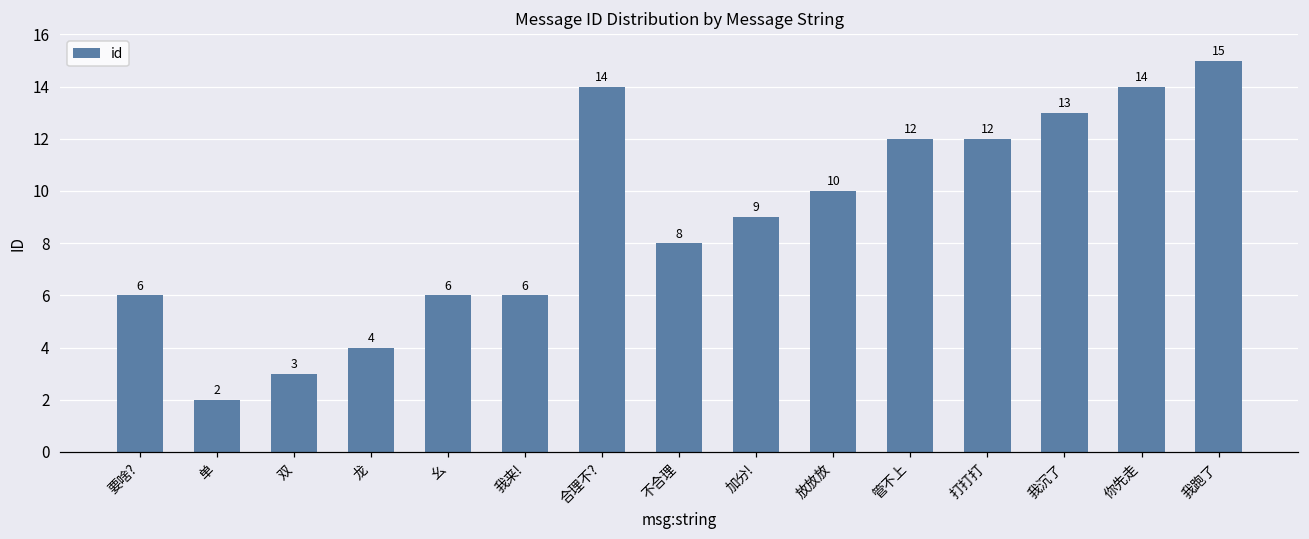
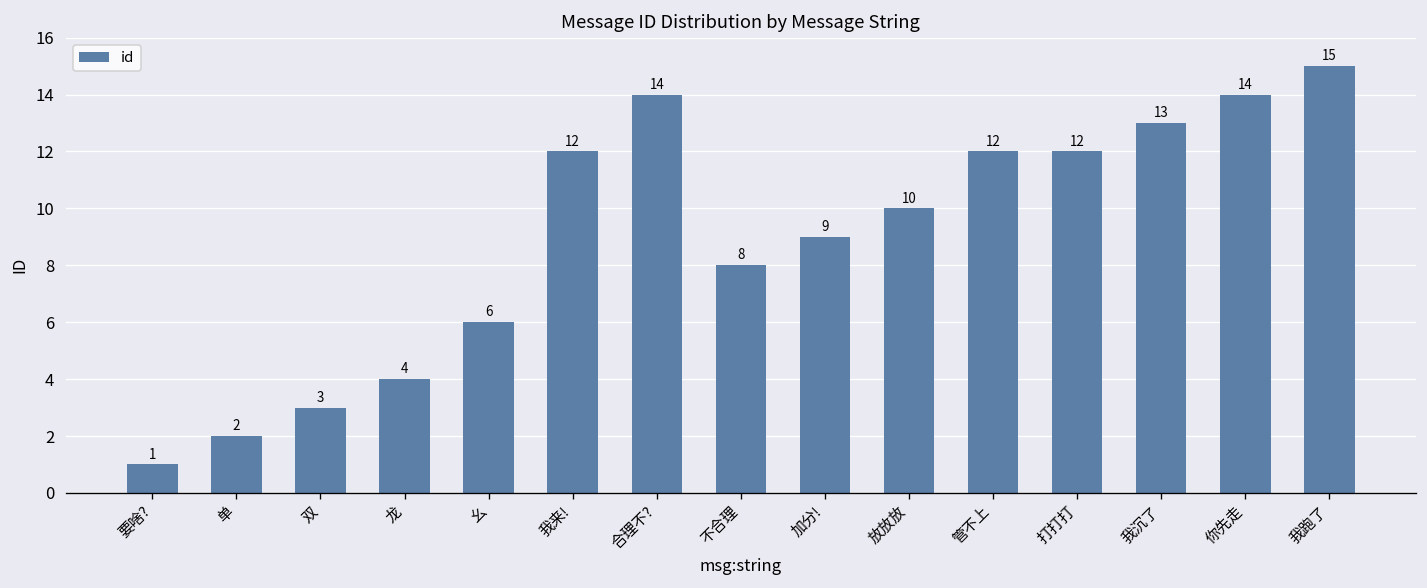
  {
-   "要啥?": 6,
+   "要啥?": 1,
    "单": 2,
    "双": 3,
    "龙": 4,
    "幺": 6,
-   "我来!": 6,
+   "我来!": 12,
    "合理不?": 14,
    "不合理": 8,
    "加分!": 9,
    "放放放": 10,
    "管不上": 12,
    "打打打": 12,
    "我沉了": 13,
    "你先走": 14,
    "我跑了": 15
  }
